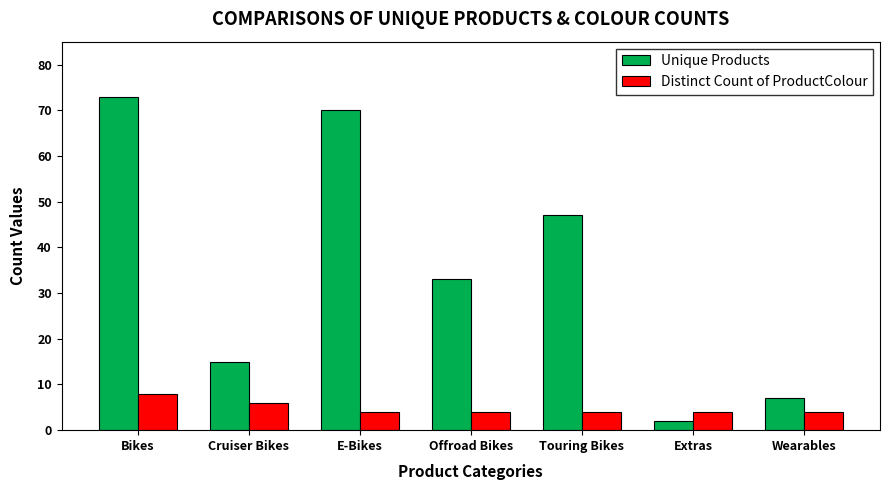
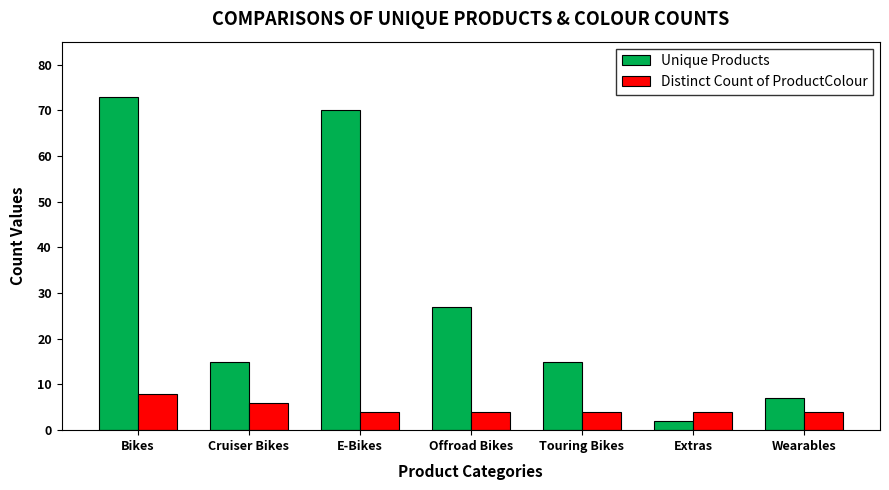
  {
    "Unique Products": {
      "Bikes": 73,
      "Cruiser Bikes": 15,
      "E-Bikes": 70,
-     "Offroad Bikes": 33,
-     "Touring Bikes": 47,
+     "Offroad Bikes": 27,
+     "Touring Bikes": 15,
      "Extras": 2,
      "Wearables": 7
    },
    "Distinct Count of ProductColour": {
      "Bikes": 8,
      "Cruiser Bikes": 6,
      "E-Bikes": 4,
      "Offroad Bikes": 4,
      "Touring Bikes": 4,
      "Extras": 4,
      "Wearables": 4
    }
  }
